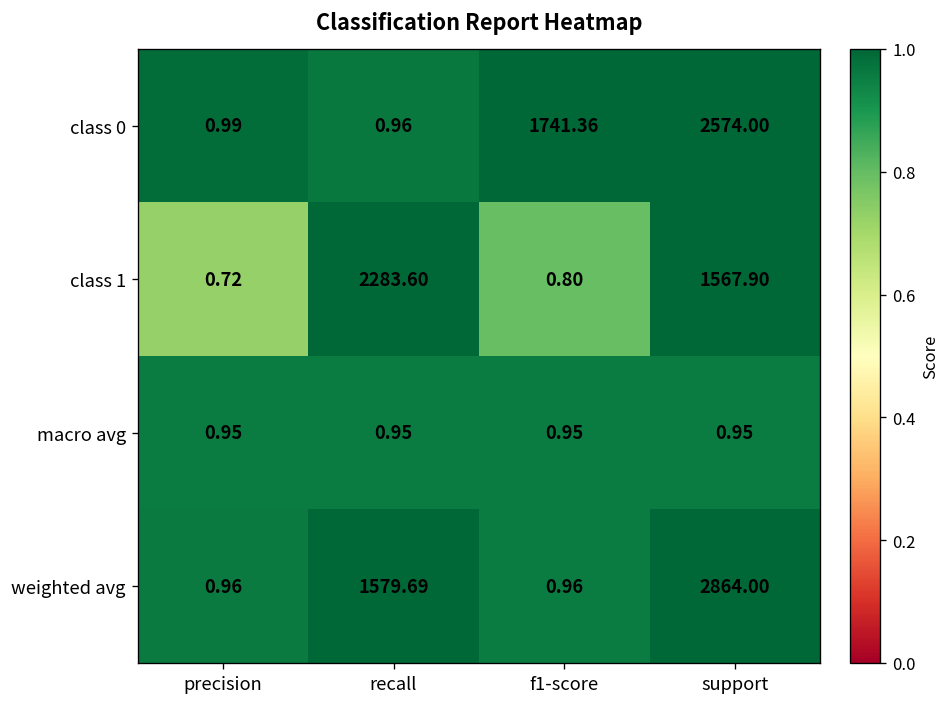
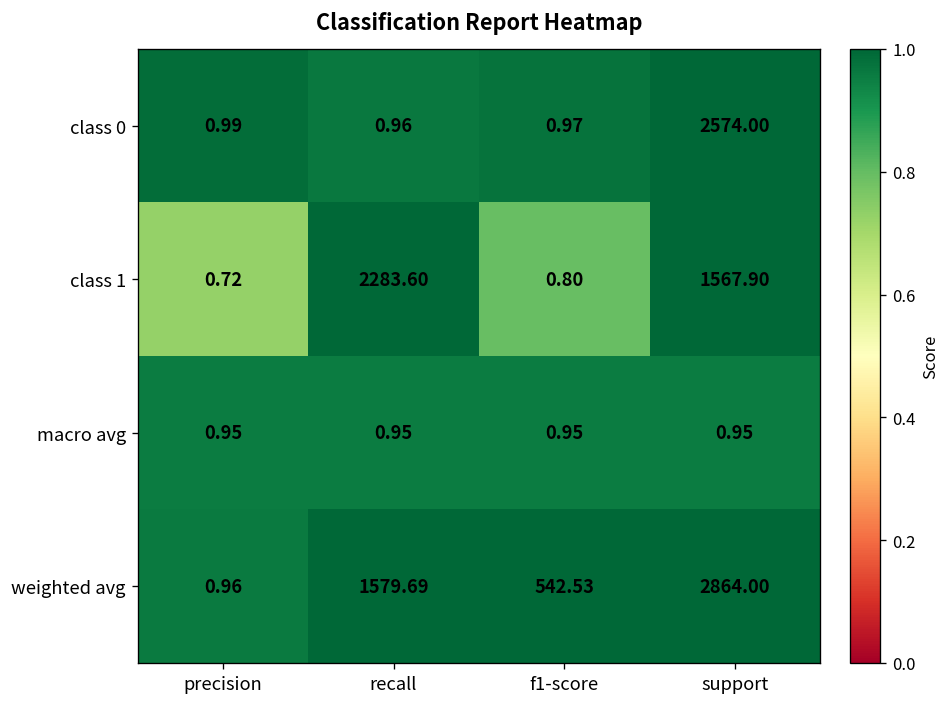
  {
    "class 0": {
      "precision": 0.99,
      "recall": 0.96,
-     "f1-score": 1741.36,
+     "f1-score": 0.97,
      "support": 2574.00
    },
    "class 1": {
      "precision": 0.72,
      "recall": 2283.60,
      "f1-score": 0.80,
      "support": 1567.90
    },
    "macro avg": {
      "precision": 0.95,
      "recall": 0.95,
      "f1-score": 0.95,
      "support": 0.95
    },
    "weighted avg": {
      "precision": 0.96,
      "recall": 1579.69,
-     "f1-score": 0.96,
+     "f1-score": 542.53,
      "support": 2864.00
    }
  }
